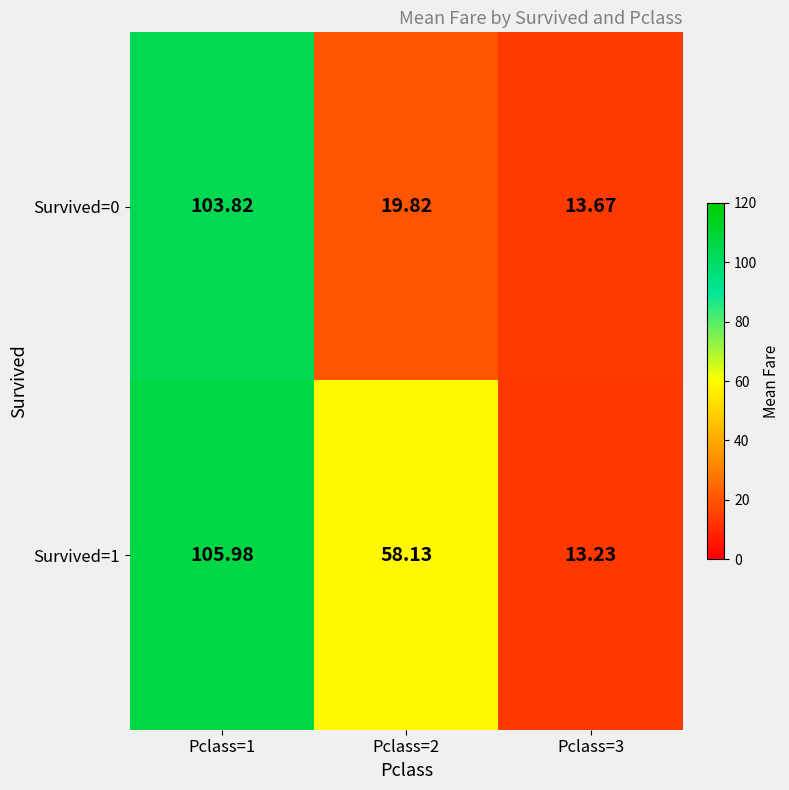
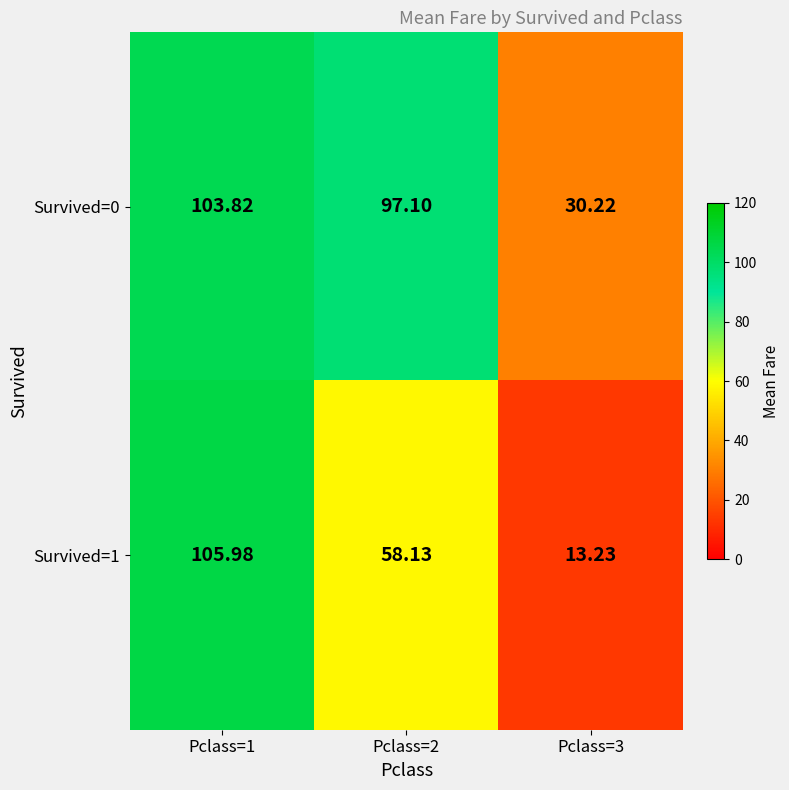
  {
    "Survived=0": {
      "Pclass=1": 103.82,
-     "Pclass=2": 19.82,
-     "Pclass=3": 13.67
+     "Pclass=2": 97.10,
+     "Pclass=3": 30.22
    },
    "Survived=1": {
      "Pclass=1": 105.98,
      "Pclass=2": 58.13,
      "Pclass=3": 13.23
    }
  }
